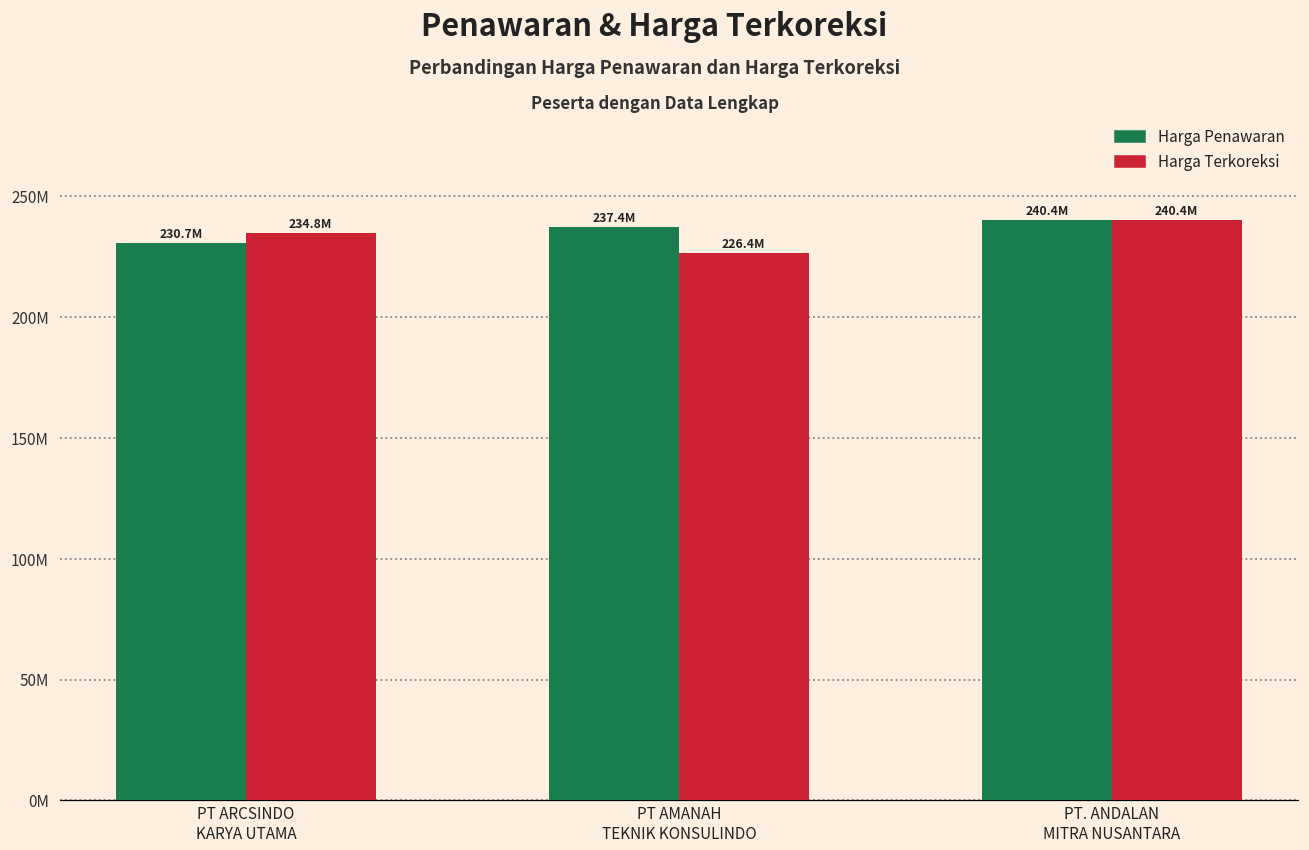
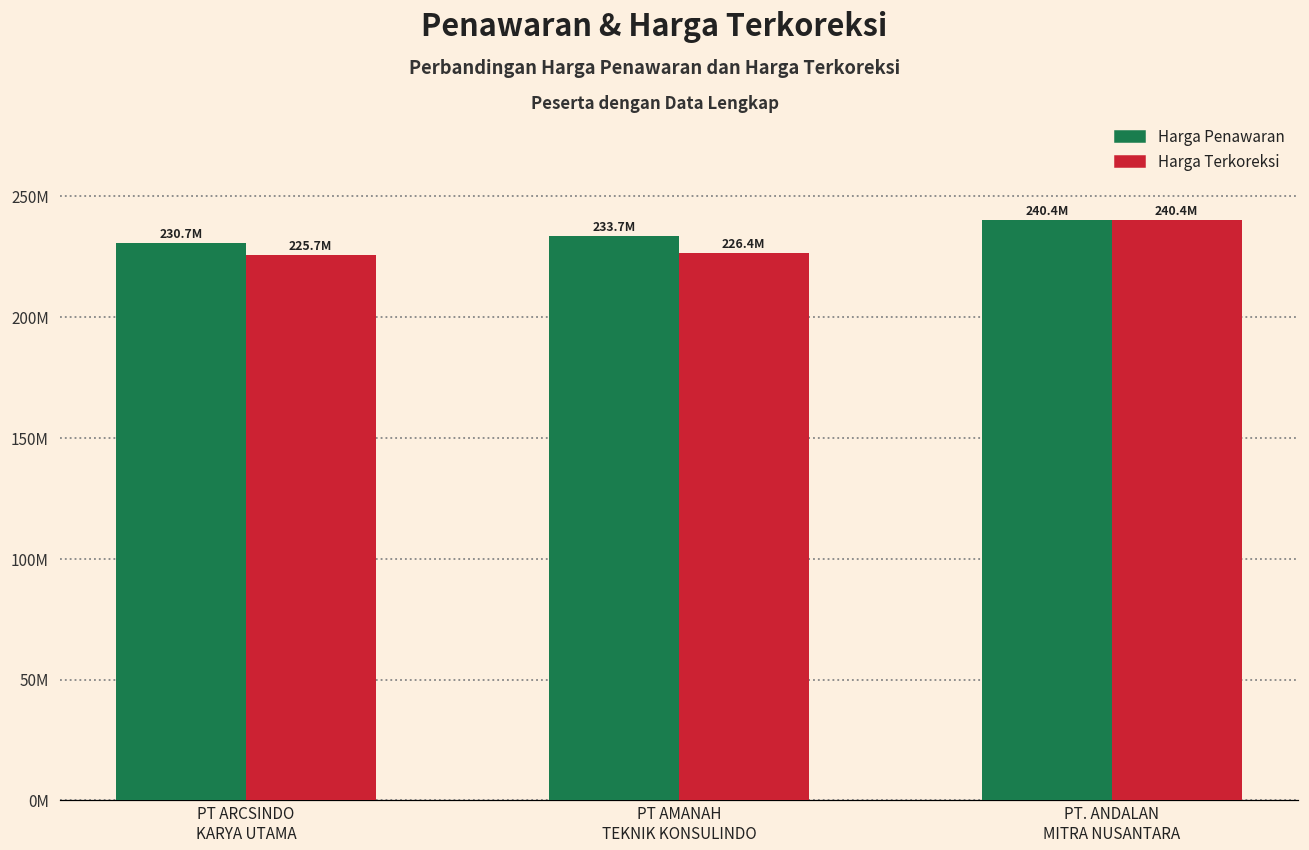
  {
    "Harga Penawaran": {
      "PT ARCSINDO KARYA UTAMA": "230.7M",
-     "PT AMANAH TEKNIK KONSULINDO": "237.4M",
+     "PT AMANAH TEKNIK KONSULINDO": "233.7M",
      "PT. ANDALAN MITRA NUSANTARA": "240.4M"
    },
    "Harga Terkoreksi": {
-     "PT ARCSINDO KARYA UTAMA": "234.8M",
+     "PT ARCSINDO KARYA UTAMA": "225.7M",
      "PT AMANAH TEKNIK KONSULINDO": "226.4M",
      "PT. ANDALAN MITRA NUSANTARA": "240.4M"
    }
  }
